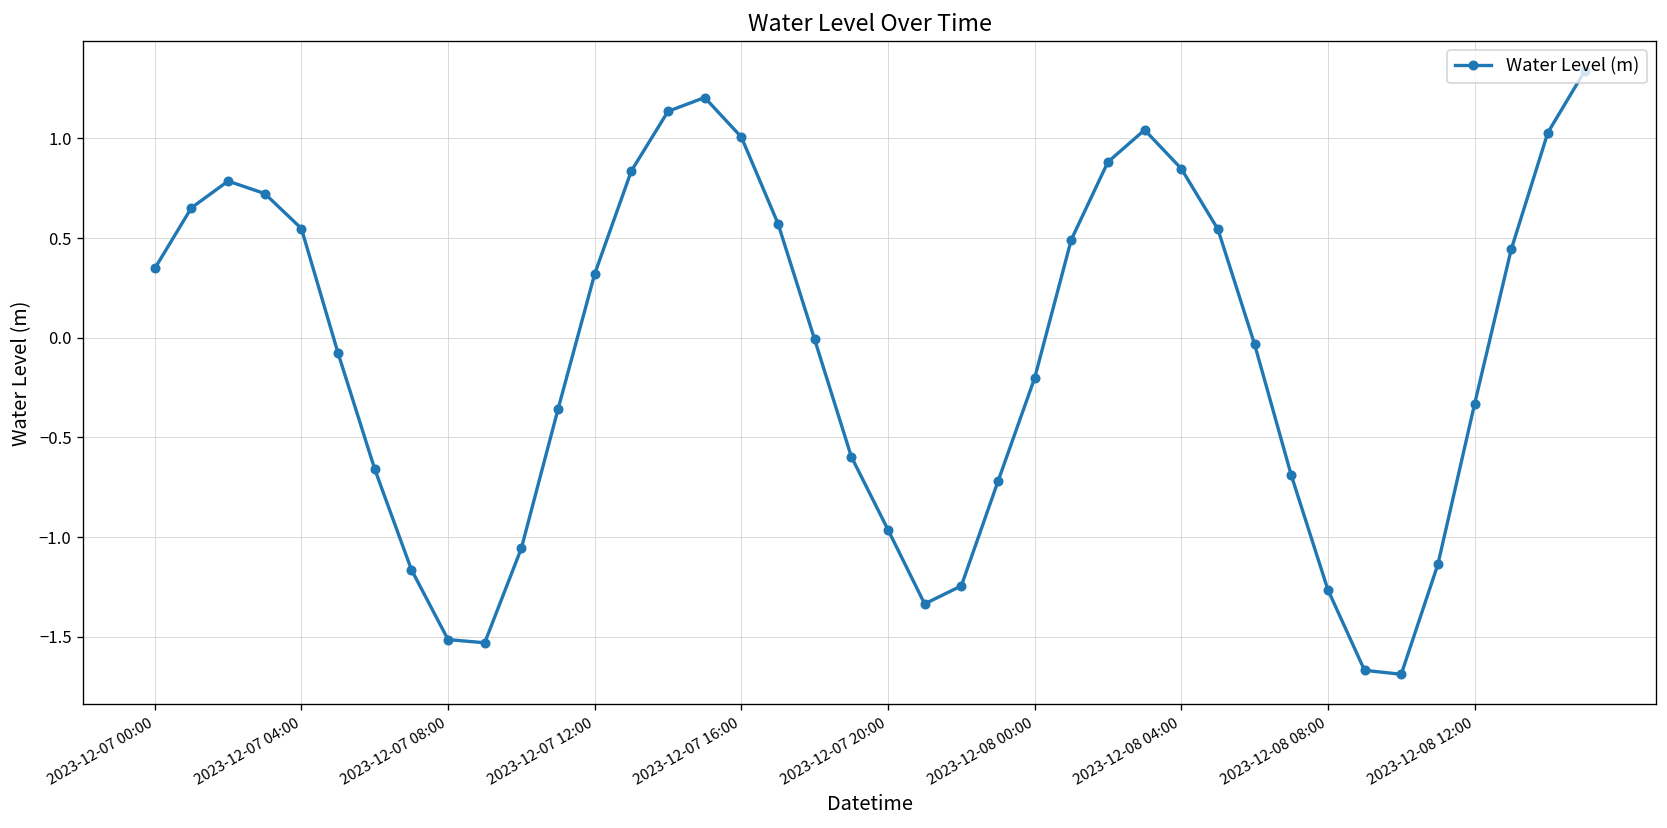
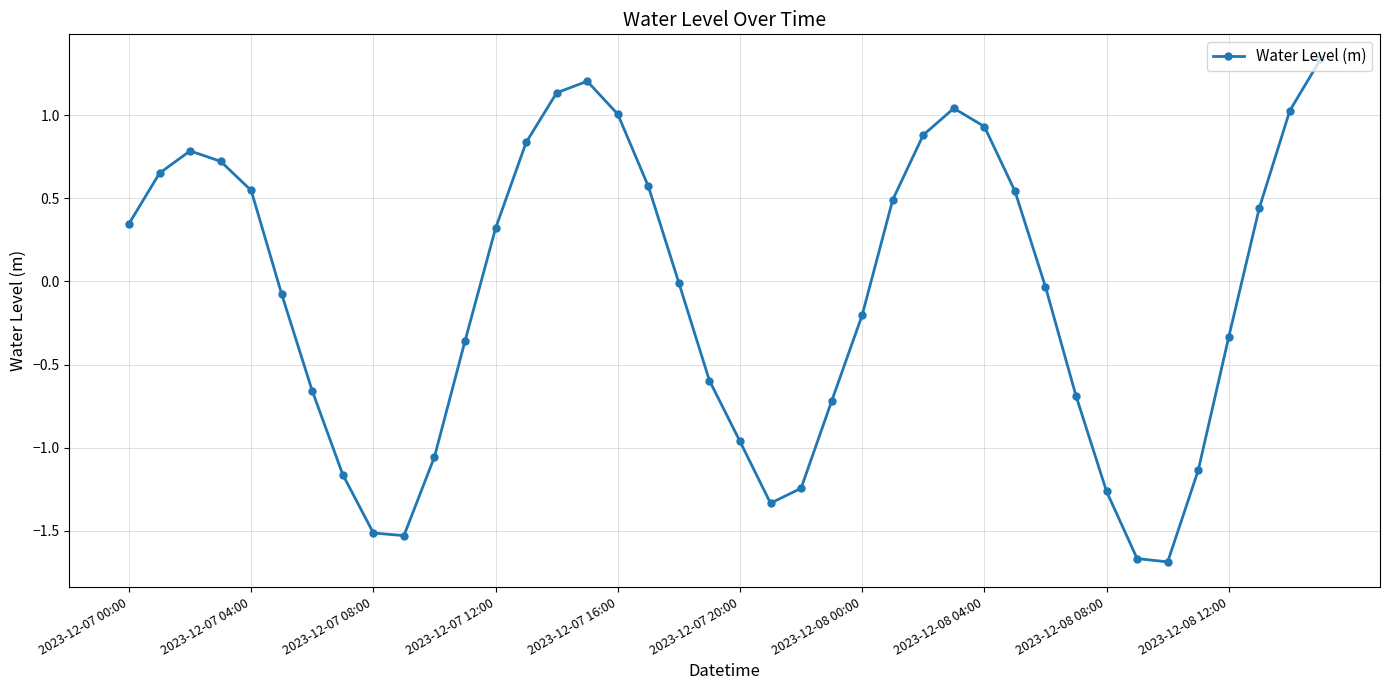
  {
    "2023-12-07 00:00": 0.35,
    "2023-12-07 04:00": 0.55,
    "2023-12-07 08:00": -1.51,
    "2023-12-07 12:00": 0.32,
    "2023-12-07 16:00": 1.01,
    "2023-12-07 20:00": -0.96,
    "2023-12-08 00:00": -0.20,
-   "2023-12-08 04:00": 0.85,
+   "2023-12-08 04:00": 0.93,
    "2023-12-08 08:00": -1.26,
    "2023-12-08 12:00": -0.33
  }
